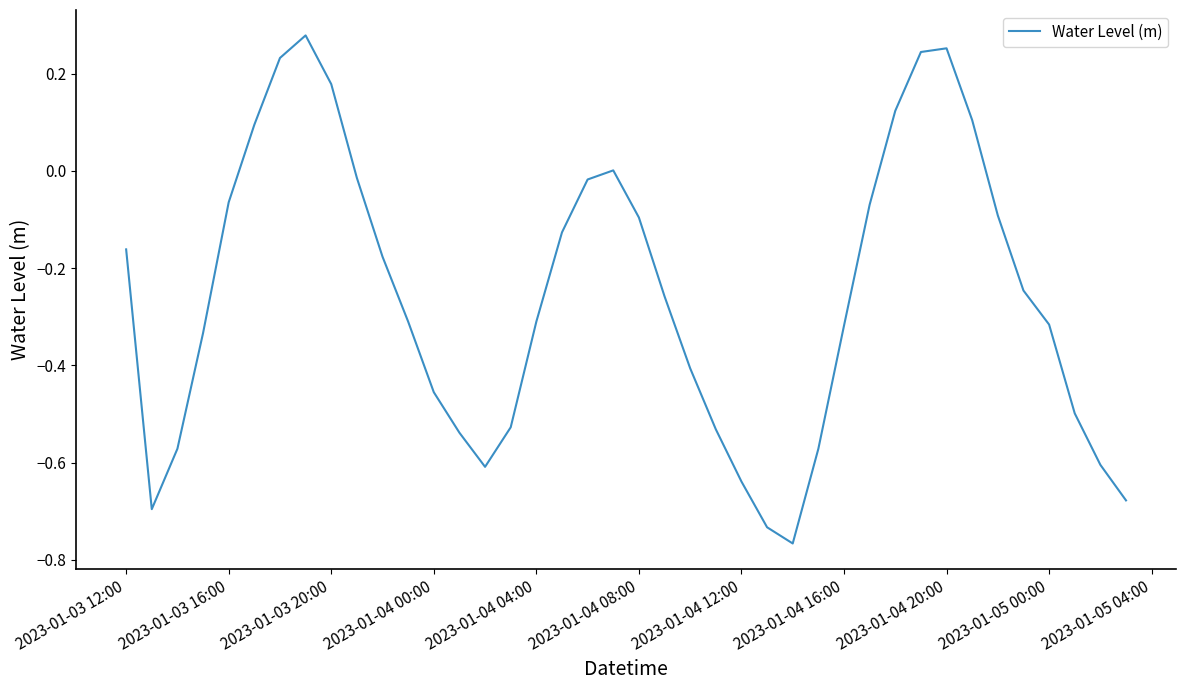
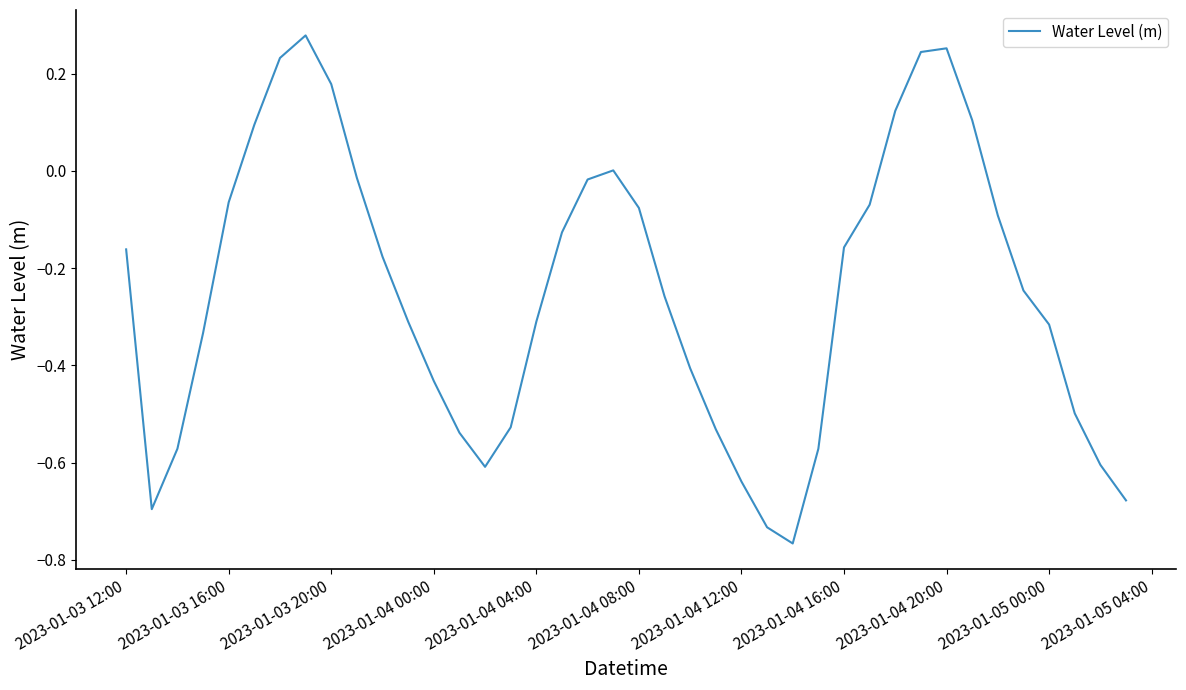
  {
    "2023-01-03 12:00": -0.16,
    "2023-01-03 16:00": -0.06,
    "2023-01-03 20:00": 0.18,
-   "2023-01-04 00:00": -0.46,
+   "2023-01-04 00:00": -0.43,
    "2023-01-04 04:00": -0.31,
-   "2023-01-04 08:00": -0.10,
+   "2023-01-04 08:00": -0.08,
    "2023-01-04 12:00": -0.64,
-   "2023-01-04 16:00": -0.32,
+   "2023-01-04 16:00": -0.16,
    "2023-01-04 20:00": 0.25,
    "2023-01-05 00:00": -0.32
  }
